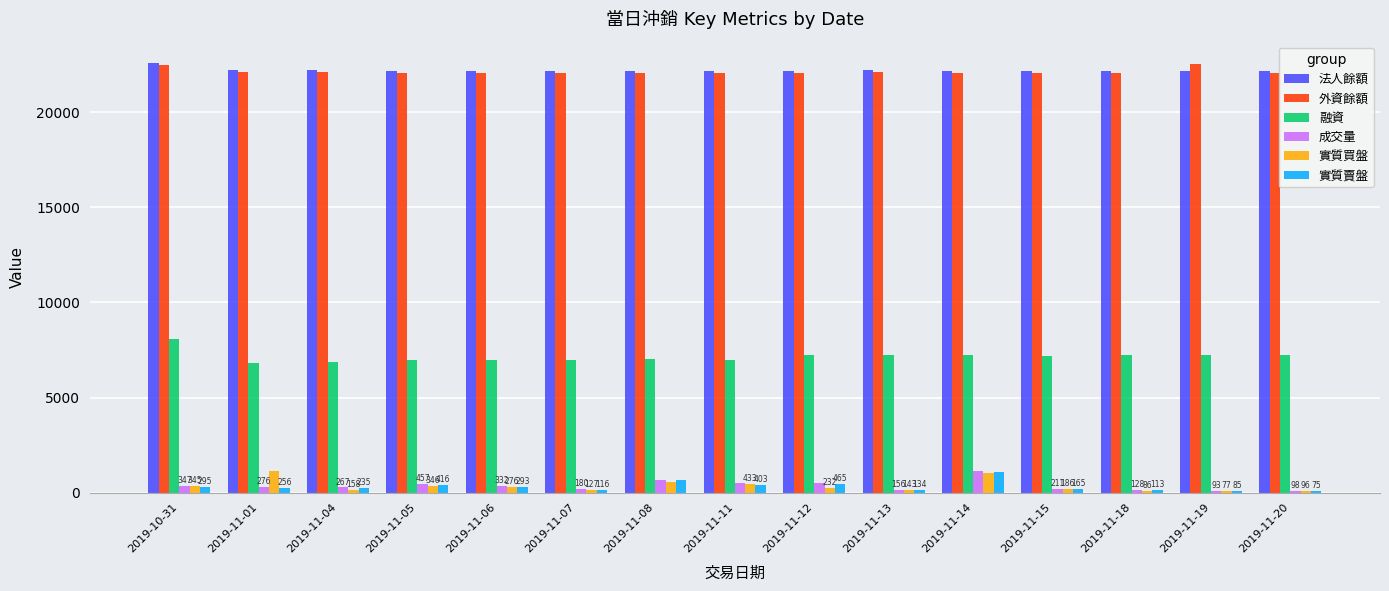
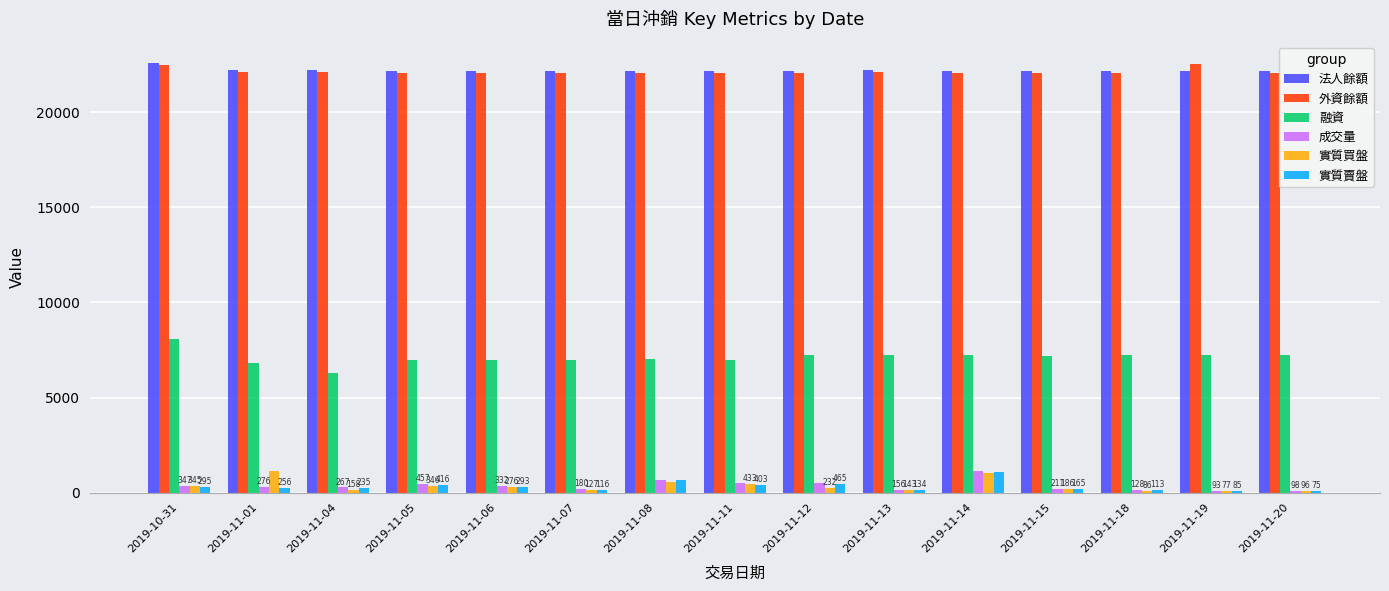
  {
    "法人餘額": {
      "2019-10-31": 22600,
      "2019-11-01": 22200,
      "2019-11-04": 22200,
      "2019-11-05": 22200,
      "2019-11-06": 22200,
      "2019-11-07": 22200,
      "2019-11-08": 22200,
      "2019-11-11": 22200,
      "2019-11-12": 22200,
      "2019-11-13": 22200,
      "2019-11-14": 22200,
      "2019-11-15": 22200,
      "2019-11-18": 22100,
      "2019-11-19": 22100,
      "2019-11-20": 22200
    },
    "外資餘額": {
      "2019-10-31": 22500,
      "2019-11-01": 22100,
      "2019-11-04": 22100,
      "2019-11-05": 22100,
      "2019-11-06": 22100,
      "2019-11-07": 22100,
      "2019-11-08": 22100,
      "2019-11-11": 22100,
      "2019-11-12": 22100,
      "2019-11-13": 22100,
      "2019-11-14": 22100,
      "2019-11-15": 22100,
      "2019-11-18": 22000,
      "2019-11-19": 22500,
      "2019-11-20": 22100
    },
    "融資": {
      "2019-10-31": 8100,
      "2019-11-01": 6800,
-     "2019-11-04": 6900,
+     "2019-11-04": 6300,
      "2019-11-05": 7000,
      "2019-11-06": 7000,
      "2019-11-07": 7000,
      "2019-11-08": 7000,
      "2019-11-11": 7000,
      "2019-11-12": 7200,
      "2019-11-13": 7200,
      "2019-11-14": 7200,
      "2019-11-15": 7200,
      "2019-11-18": 7200,
      "2019-11-19": 7200,
      "2019-11-20": 7200
    },
    "成交量": {
      "2019-11-01": 276,
      "2019-11-18": 128,
      "2019-11-19": 93,
      "2019-11-20": 98
    },
    "實質買盤": {
      "2019-11-12": 232,
      "2019-11-19": 77,
      "2019-11-20": 96
    },
    "實質賣盤": {
      "2019-11-01": 256,
      "2019-11-12": 465,
      "2019-11-18": 113,
      "2019-11-19": 85,
      "2019-11-20": 75
    }
  }
